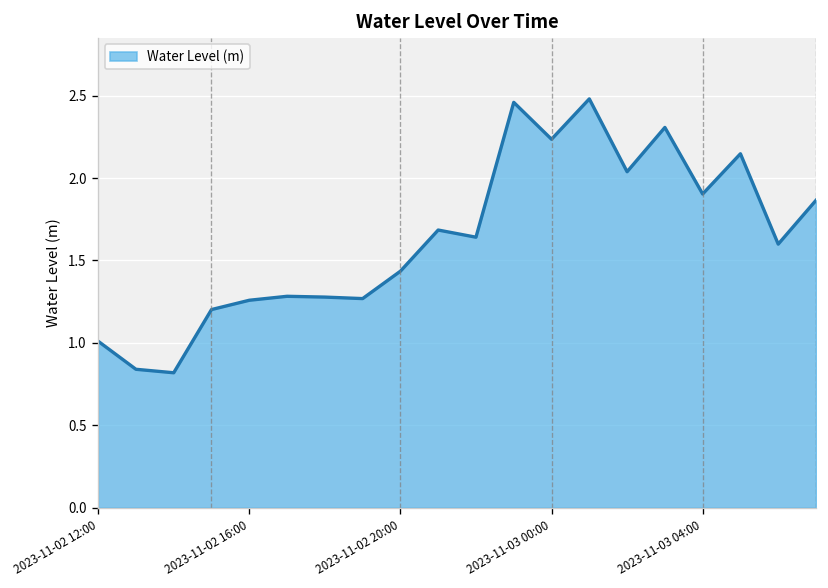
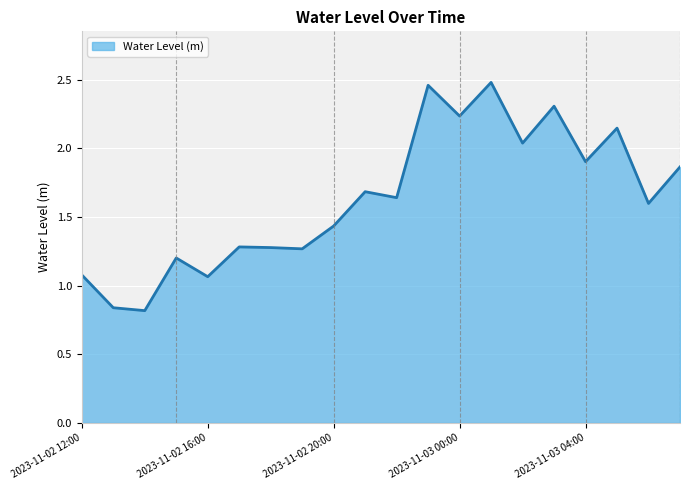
  {
-   "2023-11-02 12:00": 1.01,
-   "2023-11-02 16:00": 1.26,
+   "2023-11-02 12:00": 1.08,
+   "2023-11-02 16:00": 1.07,
    "2023-11-02 20:00": 1.43,
    "2023-11-03 00:00": 2.24,
    "2023-11-03 04:00": 1.90
  }
